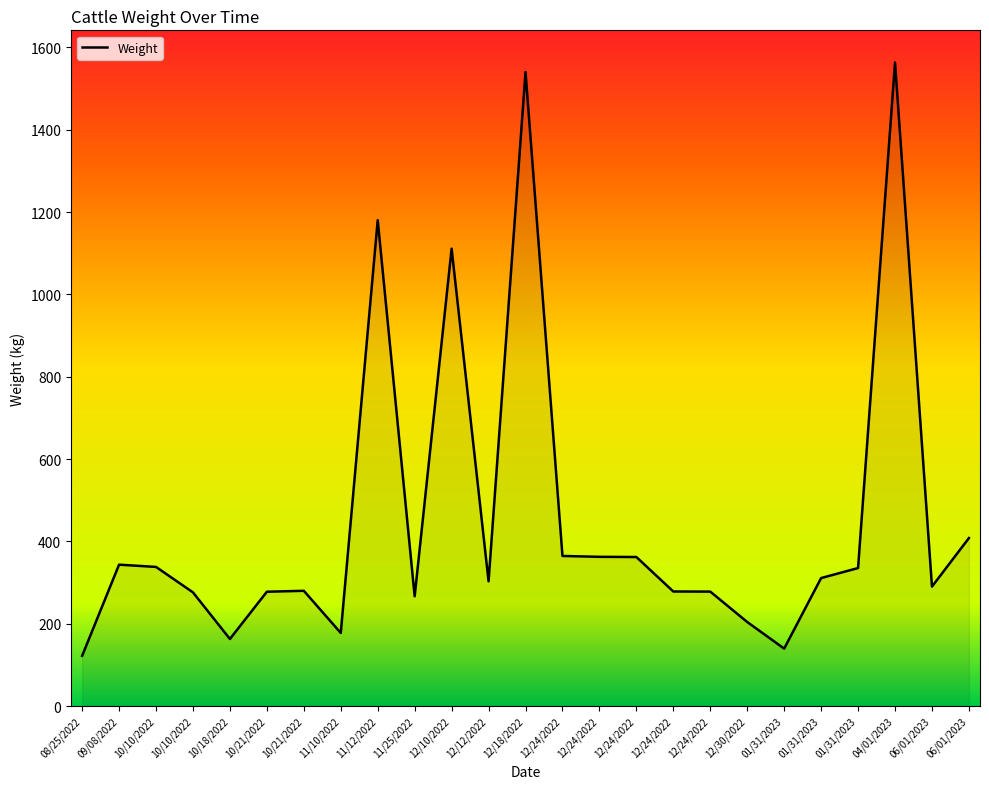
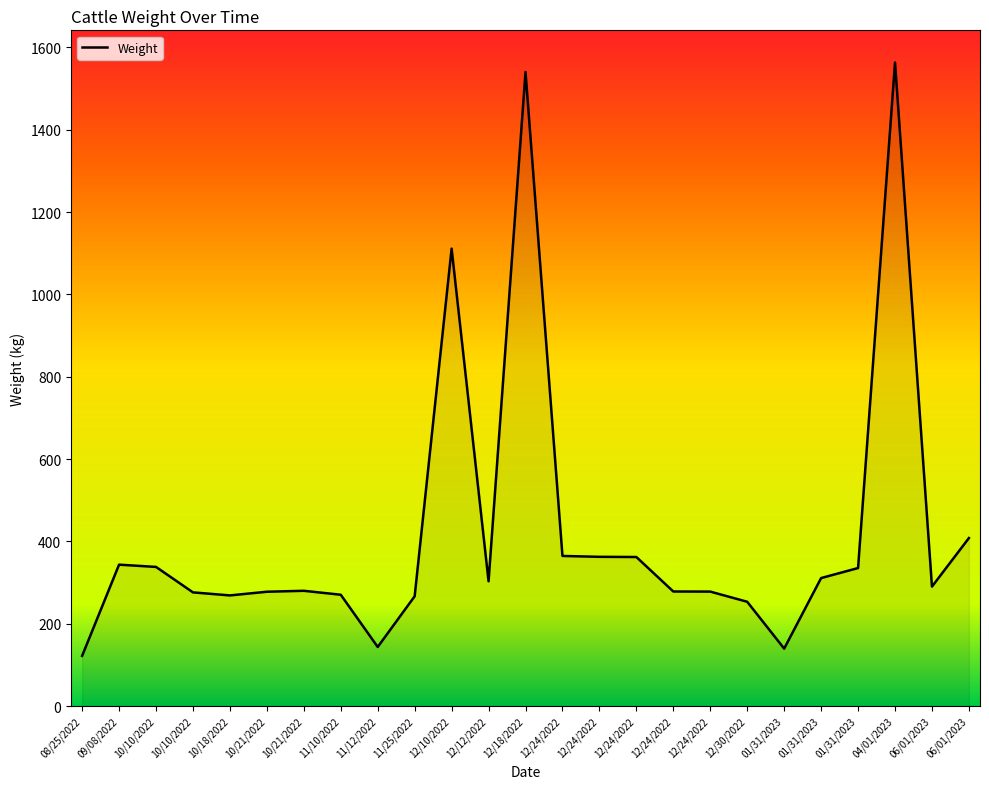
  {
    "08/25/2022": 120,
    "09/08/2022": 340,
-   "10/18/2022": 160,
-   "11/10/2022": 180,
-   "11/12/2022": 1180,
+   "10/18/2022": 270,
+   "11/10/2022": 270,
+   "11/12/2022": 140,
    "11/25/2022": 270,
    "12/10/2022": 1110,
    "12/12/2022": 300,
    "12/18/2022": 1540,
-   "12/30/2022": 200,
+   "12/30/2022": 250,
    "04/01/2023": 1560
  }
